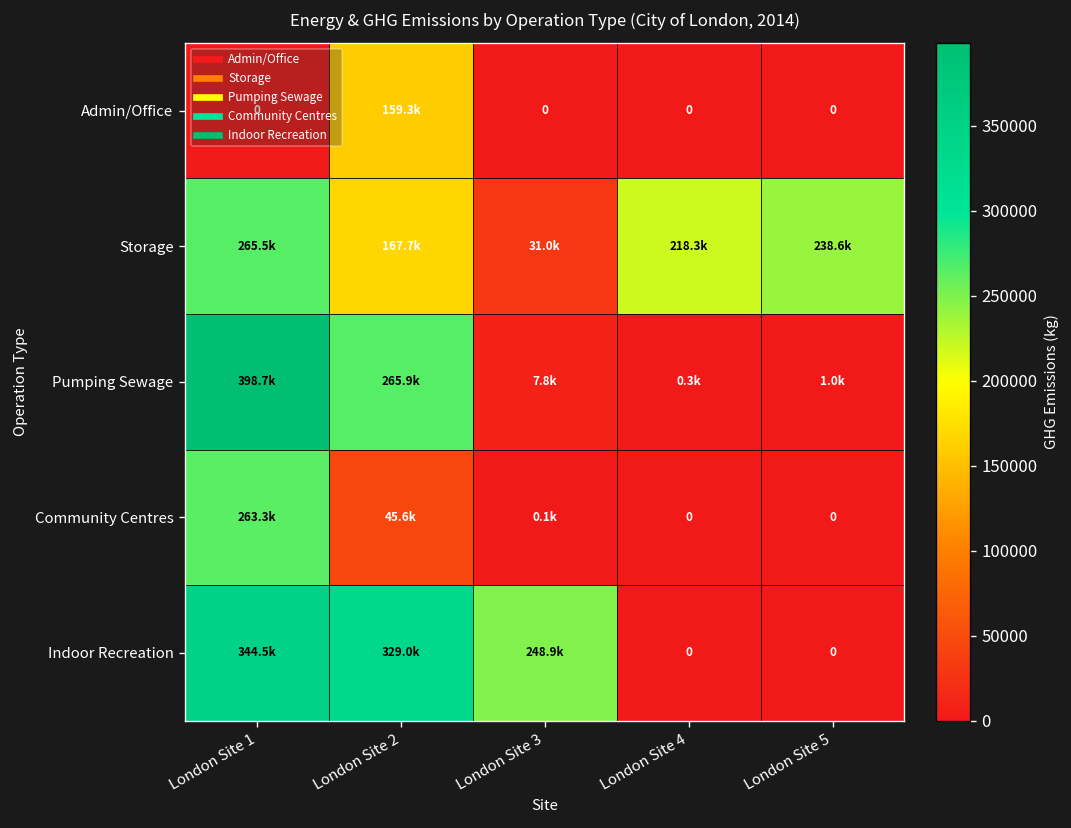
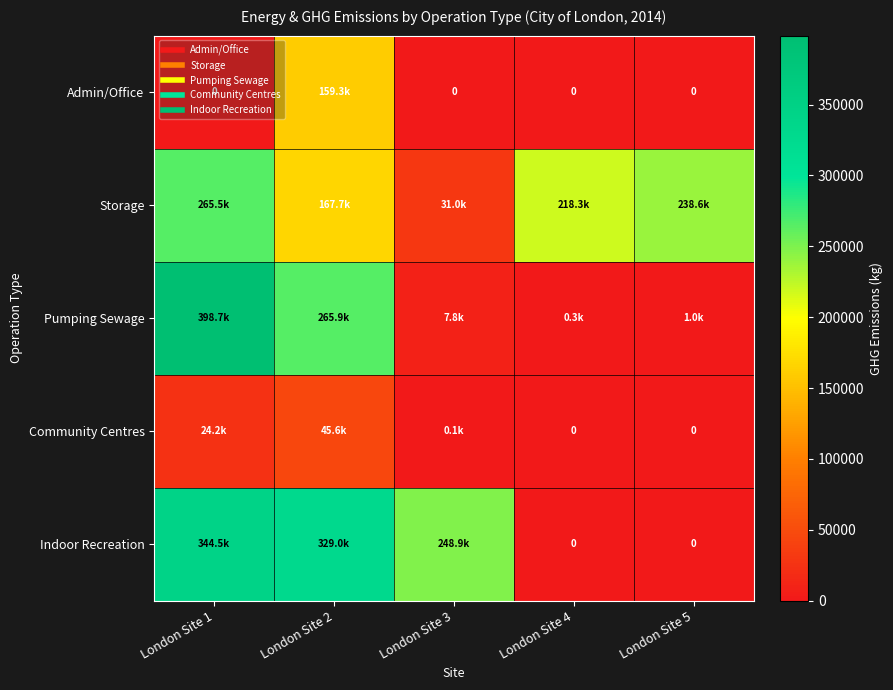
  {
    "Admin/Office": {
      "London Site 2": "159.3k",
      "London Site 3": "0",
      "London Site 4": "0",
      "London Site 5": "0"
    },
    "Storage": {
      "London Site 1": "265.5k",
      "London Site 2": "167.7k",
      "London Site 3": "31.0k",
      "London Site 4": "218.3k",
      "London Site 5": "238.6k"
    },
    "Pumping Sewage": {
      "London Site 1": "398.7k",
      "London Site 2": "265.9k",
      "London Site 3": "7.8k",
      "London Site 4": "0.3k",
      "London Site 5": "1.0k"
    },
    "Community Centres": {
-     "London Site 1": "263.3k",
+     "London Site 1": "24.2k",
      "London Site 2": "45.6k",
      "London Site 3": "0.1k",
      "London Site 4": "0",
      "London Site 5": "0"
    },
    "Indoor Recreation": {
      "London Site 1": "344.5k",
      "London Site 2": "329.0k",
      "London Site 3": "248.9k",
      "London Site 4": "0",
      "London Site 5": "0"
    }
  }
